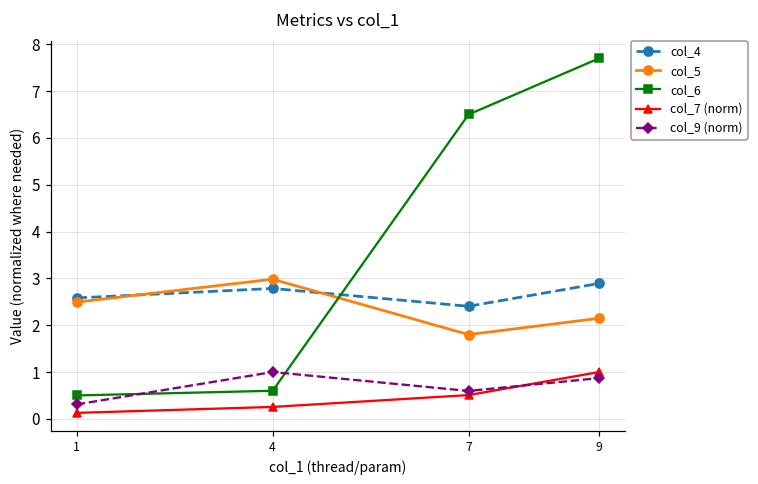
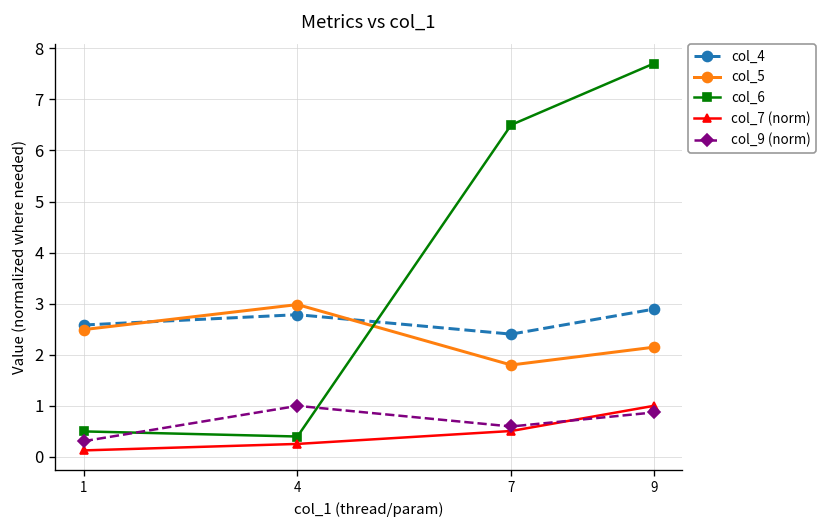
  {
    "col_4": {
      "1": 2.6,
      "4": 2.8,
      "7": 2.4,
      "9": 2.9
    },
    "col_5": {
      "1": 2.5,
      "4": 3.0,
      "7": 1.8,
      "9": 2.1
    },
    "col_6": {
      "1": 0.5,
-     "4": 0.6,
+     "4": 0.4,
      "7": 6.5,
      "9": 7.7
    },
    "col_7 (norm)": {
      "1": 0.1,
      "4": 0.3,
      "7": 0.5,
      "9": 1.0
    },
    "col_9 (norm)": {
      "1": 0.3,
      "4": 1.0,
      "7": 0.6,
      "9": 0.9
    }
  }
